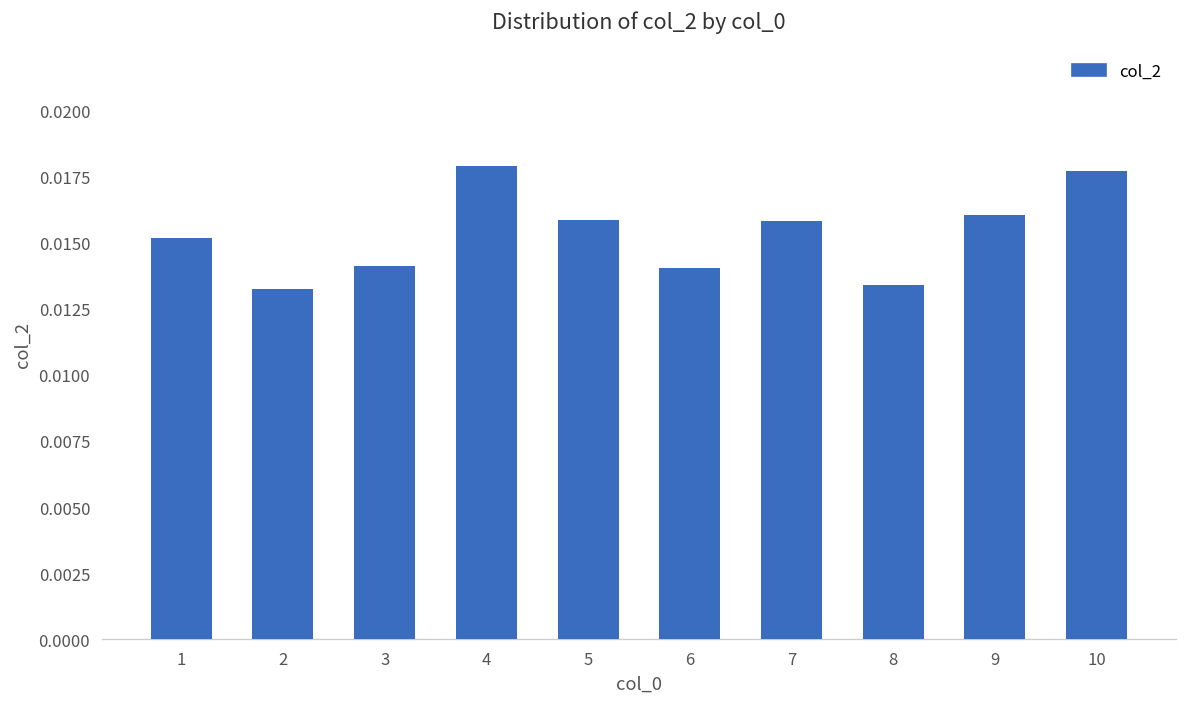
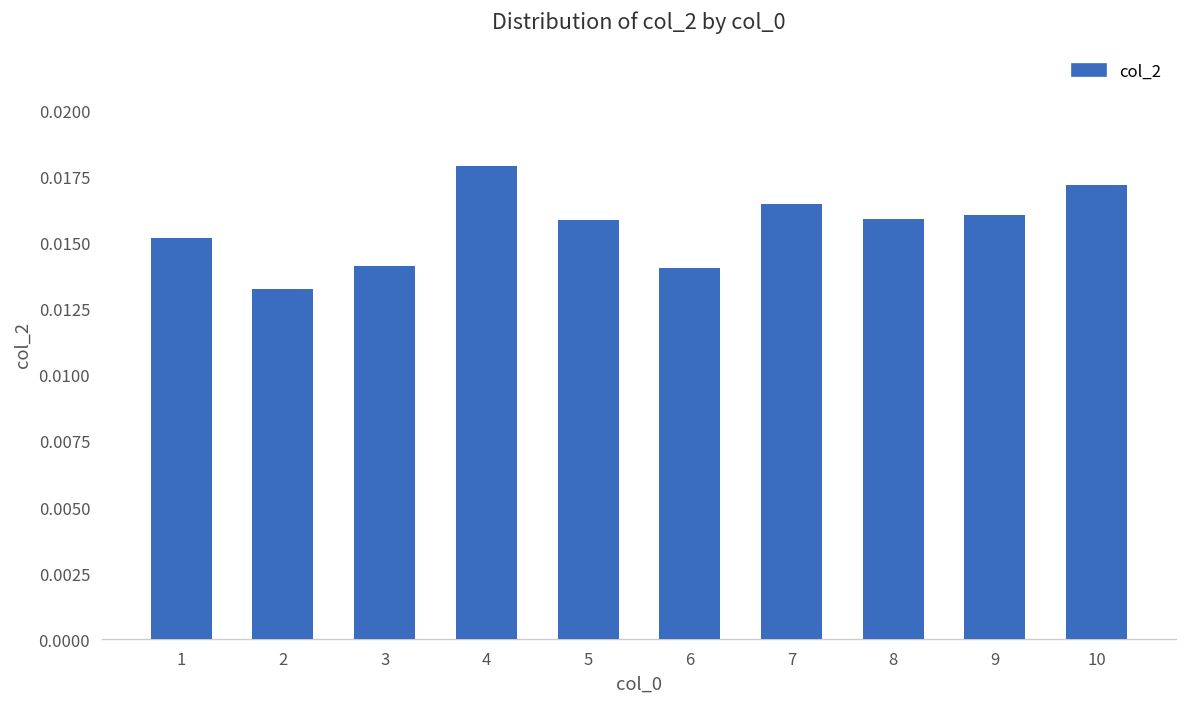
  {
    "1": 0.0152,
    "2": 0.0133,
    "3": 0.0141,
    "4": 0.0179,
    "5": 0.0159,
    "6": 0.0140,
-   "7": 0.0158,
-   "8": 0.0134,
+   "7": 0.0165,
+   "8": 0.0159,
    "9": 0.0160,
-   "10": 0.0177
+   "10": 0.0172
  }
